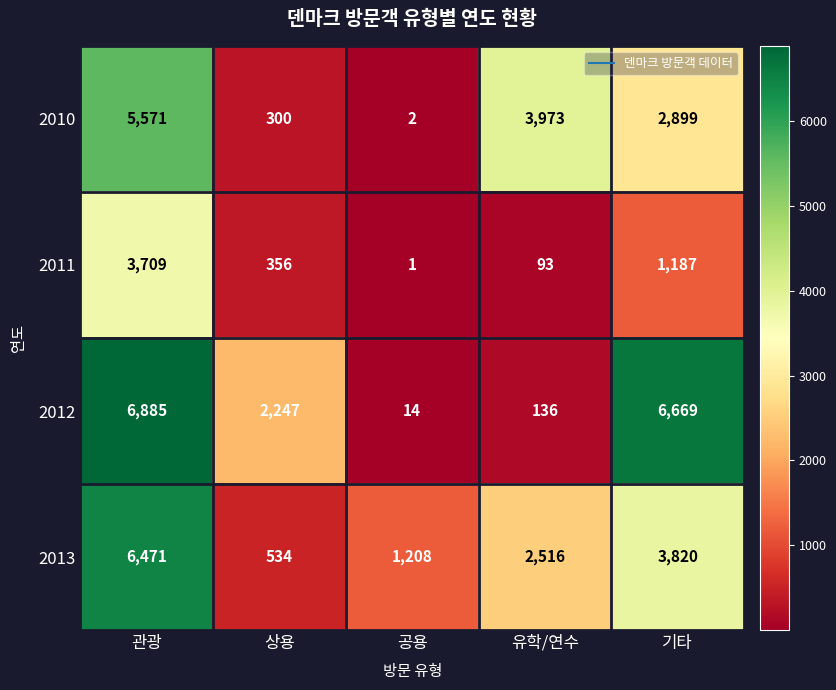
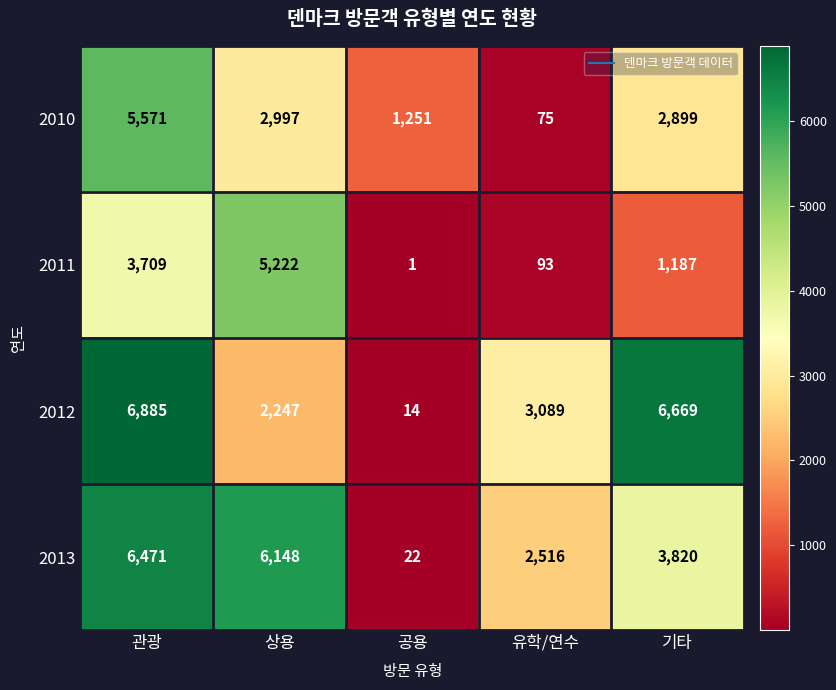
  {
    "2010": {
      "관광": "5,571",
-     "상용": "300",
-     "공용": "2",
-     "유학/연수": "3,973",
+     "상용": "2,997",
+     "공용": "1,251",
+     "유학/연수": "75",
      "기타": "2,899"
    },
    "2011": {
      "관광": "3,709",
-     "상용": "356",
+     "상용": "5,222",
      "공용": "1",
      "유학/연수": "93",
      "기타": "1,187"
    },
    "2012": {
      "관광": "6,885",
      "상용": "2,247",
      "공용": "14",
-     "유학/연수": "136",
+     "유학/연수": "3,089",
      "기타": "6,669"
    },
    "2013": {
      "관광": "6,471",
-     "상용": "534",
-     "공용": "1,208",
+     "상용": "6,148",
+     "공용": "22",
      "유학/연수": "2,516",
      "기타": "3,820"
    }
  }
